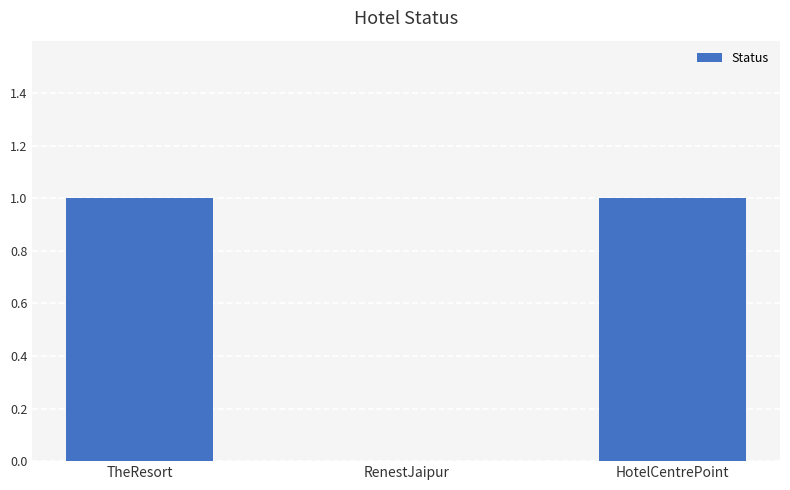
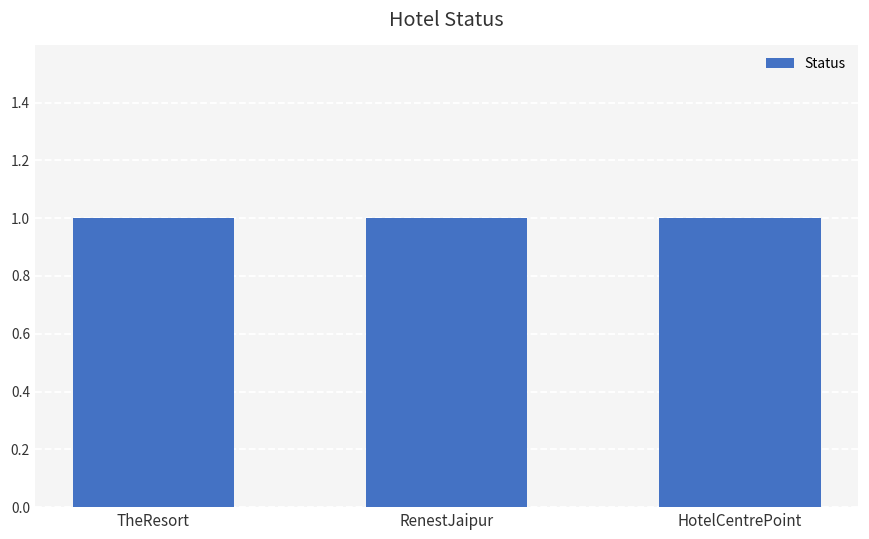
  {
    "TheResort": 1,
-   "RenestJaipur": 0,
+   "RenestJaipur": 1,
    "HotelCentrePoint": 1
  }
